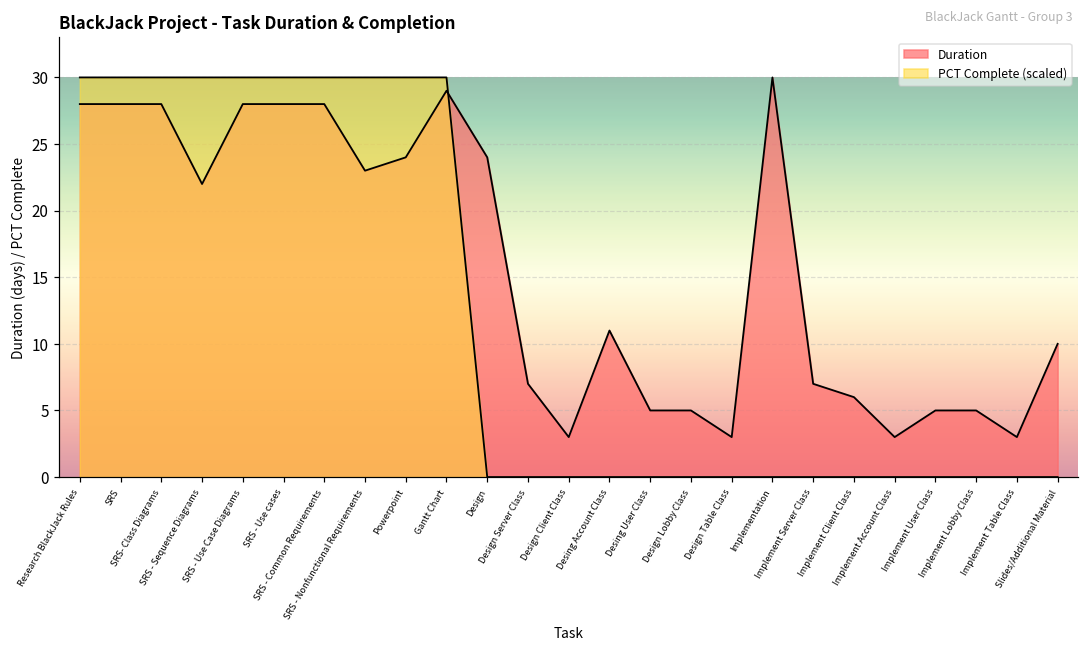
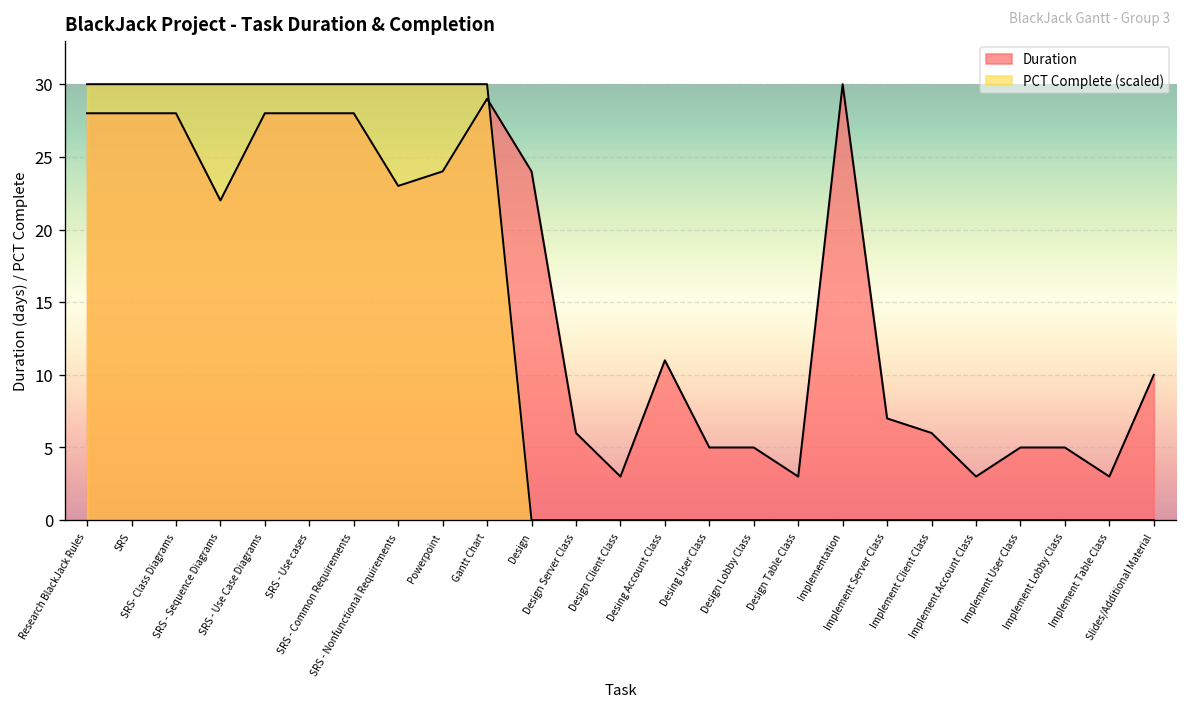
  {
    "Duration": {
      "Research BlackJack Rules": 28,
      "SRS": 28,
      "SRS- Class Diagrams": 28,
      "SRS - Sequence Diagrams": 22,
      "SRS - Use Case Diagrams": 28,
      "SRS - Use cases": 28,
      "SRS - Common Requirements": 28,
      "SRS - Nonfunctional Requirements": 23,
      "Powerpoint": 24,
      "Gantt Chart": 29,
      "Design": 24,
-     "Design Server Class": 7,
+     "Design Server Class": 6,
      "Design Client Class": 3,
      "Desing Account Class": 11,
      "Desing User Class": 5,
      "Design Lobby Class": 5,
      "Design Table Class": 3,
      "Implementation": 30,
      "Implement Server Class": 7,
      "Implement Client Class": 6,
      "Implement Account Class": 3,
      "Implement User Class": 5,
      "Implement Lobby Class": 5,
      "Implement Table Class": 3,
      "Slides/Additional Material": 10
    },
    "PCT Complete (scaled)": {
      "Research BlackJack Rules": 30,
      "SRS": 30,
      "SRS- Class Diagrams": 30,
      "SRS - Sequence Diagrams": 30,
      "SRS - Use Case Diagrams": 30,
      "SRS - Use cases": 30,
      "SRS - Common Requirements": 30,
      "SRS - Nonfunctional Requirements": 30,
      "Powerpoint": 30,
      "Gantt Chart": 30,
      "Design": 0,
      "Design Server Class": 0,
      "Design Client Class": 0,
      "Desing Account Class": 0,
      "Desing User Class": 0,
      "Design Lobby Class": 0,
      "Design Table Class": 0,
      "Implementation": 0,
      "Implement Server Class": 0,
      "Implement Client Class": 0,
      "Implement Account Class": 0,
      "Implement User Class": 0,
      "Implement Lobby Class": 0,
      "Implement Table Class": 0,
      "Slides/Additional Material": 0
    }
  }
